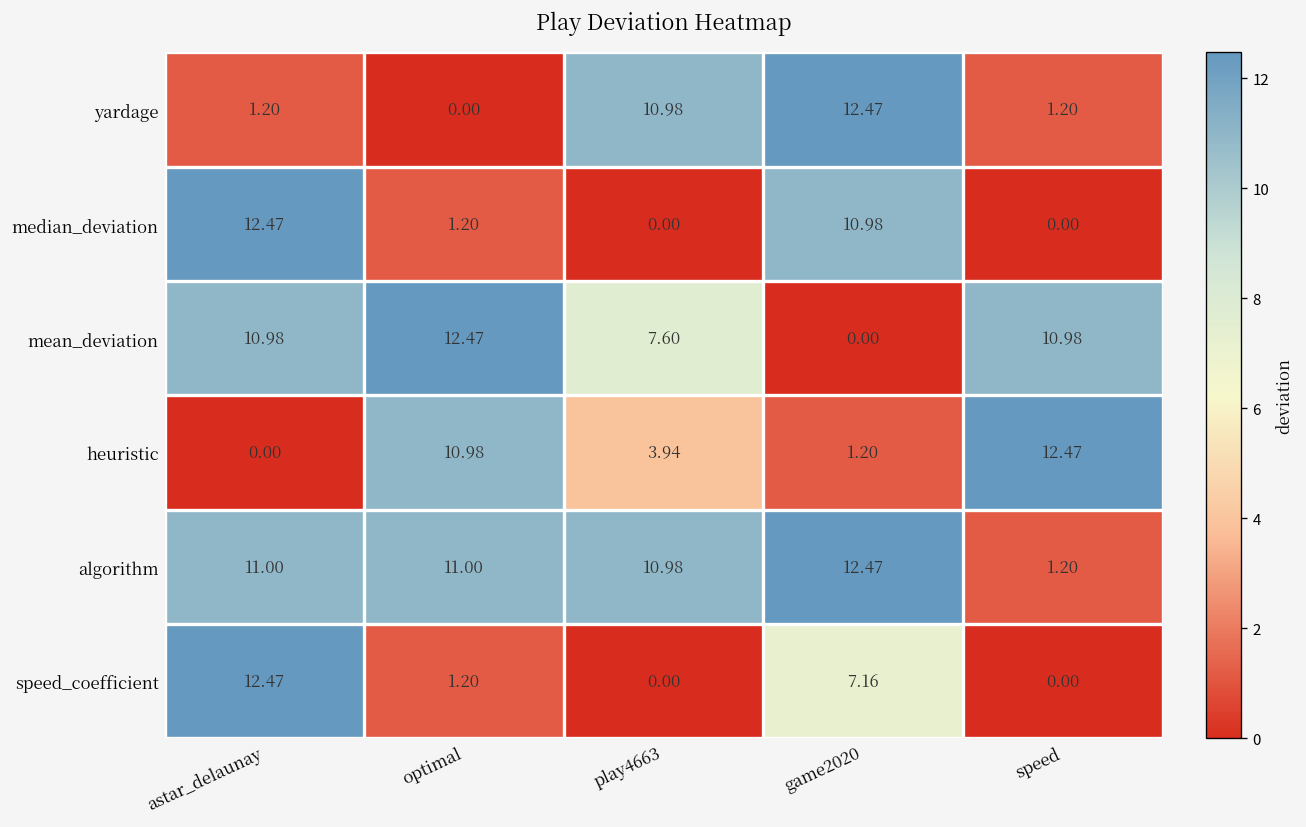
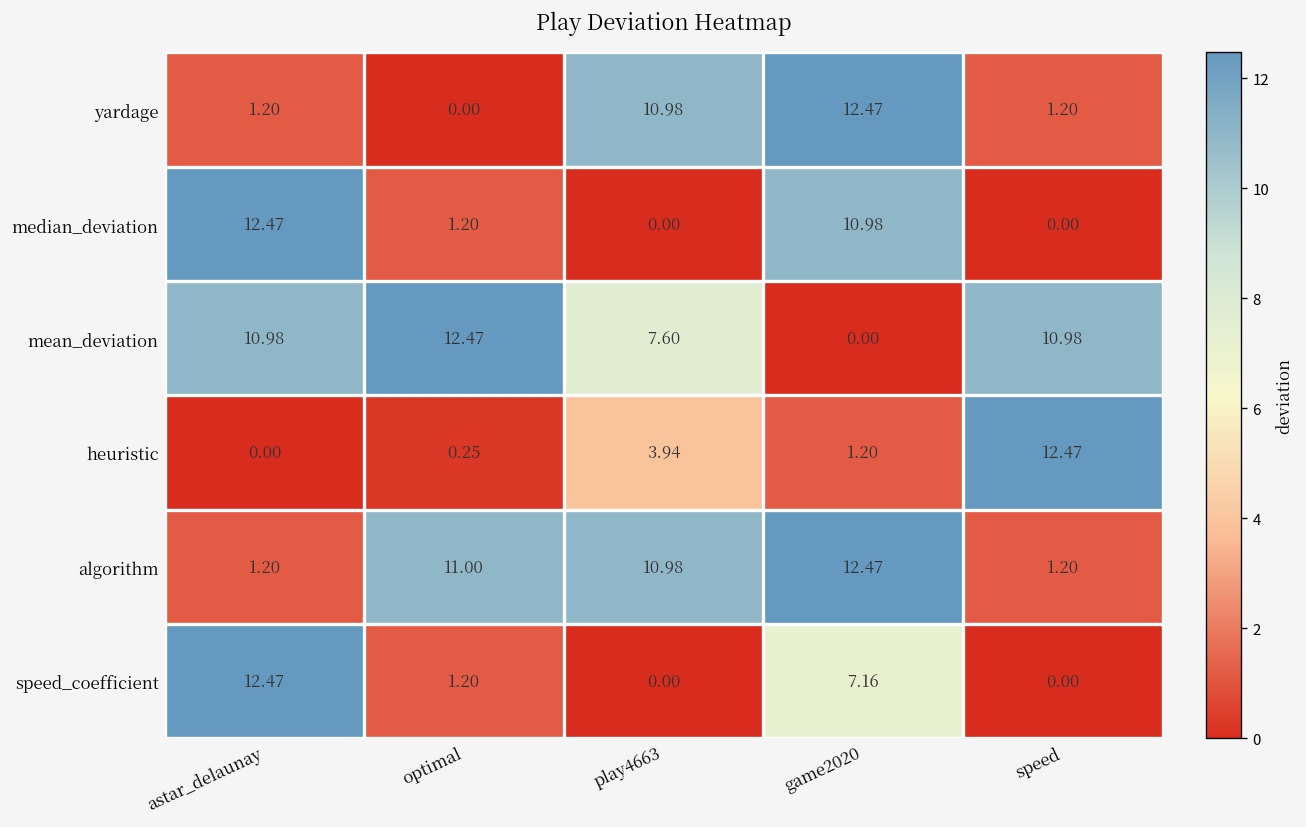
  {
    "yardage": {
      "astar_delaunay": 1.20,
      "optimal": 0.00,
      "play4663": 10.98,
      "game2020": 12.47,
      "speed": 1.20
    },
    "median_deviation": {
      "astar_delaunay": 12.47,
      "optimal": 1.20,
      "play4663": 0.00,
      "game2020": 10.98,
      "speed": 0.00
    },
    "mean_deviation": {
      "astar_delaunay": 10.98,
      "optimal": 12.47,
      "play4663": 7.60,
      "game2020": 0.00,
      "speed": 10.98
    },
    "heuristic": {
      "astar_delaunay": 0.00,
-     "optimal": 10.98,
+     "optimal": 0.25,
      "play4663": 3.94,
      "game2020": 1.20,
      "speed": 12.47
    },
    "algorithm": {
-     "astar_delaunay": 11.00,
+     "astar_delaunay": 1.20,
      "optimal": 11.00,
      "play4663": 10.98,
      "game2020": 12.47,
      "speed": 1.20
    },
    "speed_coefficient": {
      "astar_delaunay": 12.47,
      "optimal": 1.20,
      "play4663": 0.00,
      "game2020": 7.16,
      "speed": 0.00
    }
  }
